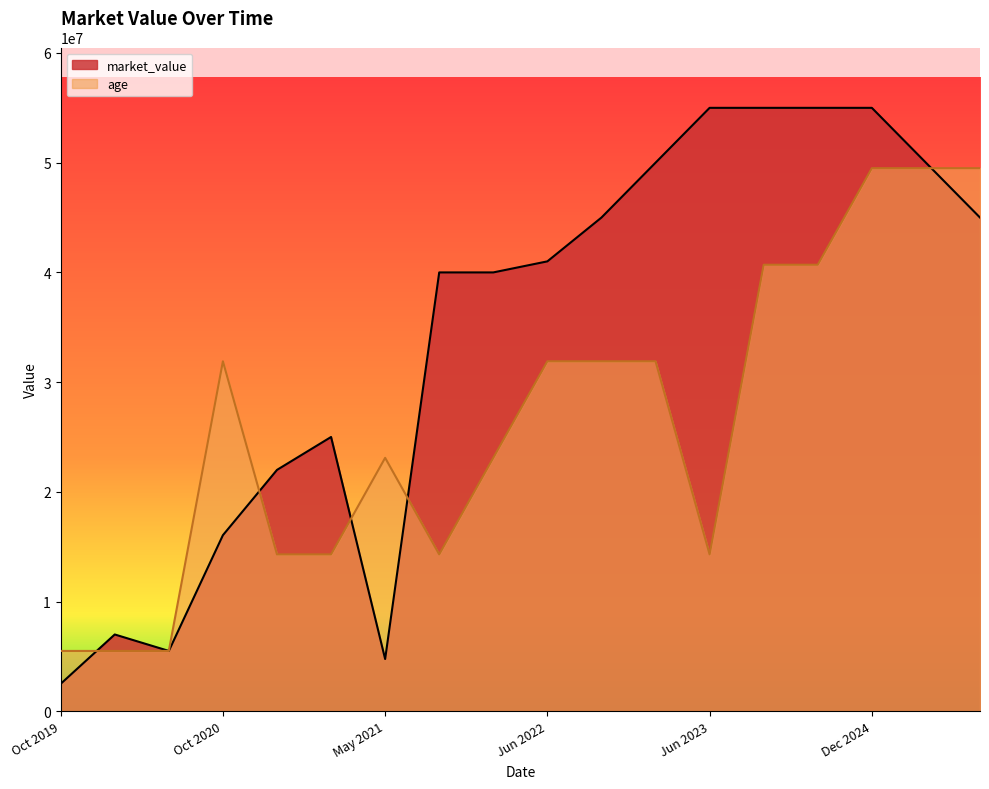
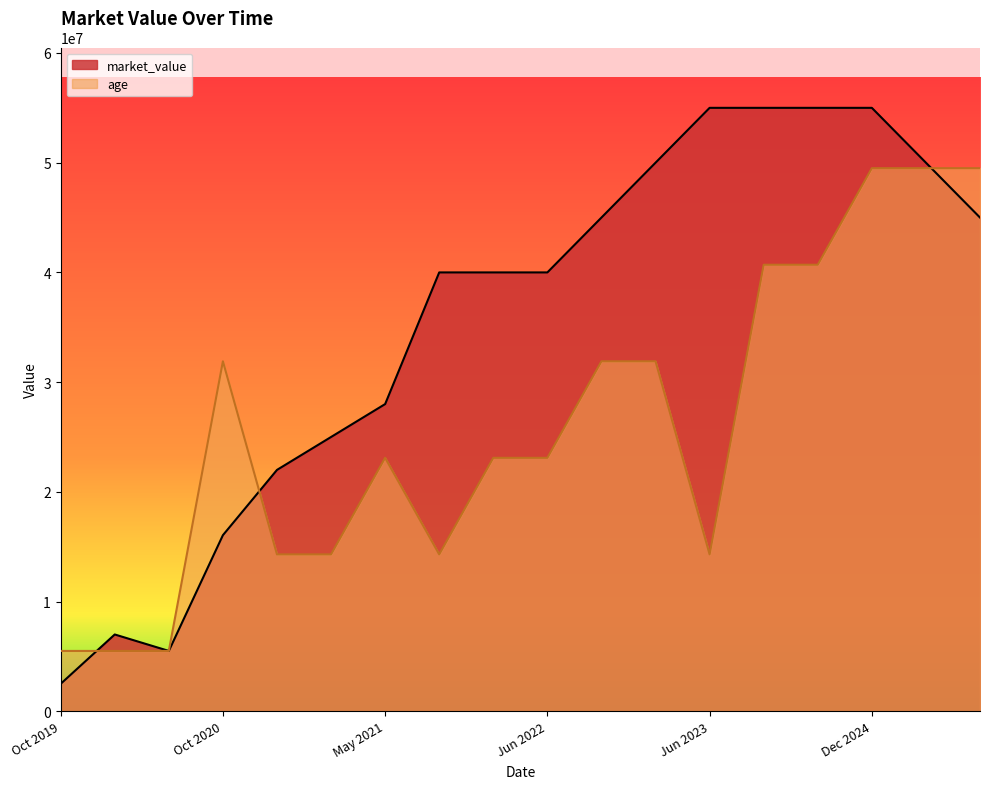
  {
    "market_value": {
      "Oct 2019": 2500000,
      "Oct 2020": 16000000,
-     "May 2021": 4800000,
-     "Jun 2022": 41000000,
+     "May 2021": 28000000,
+     "Jun 2022": 40000000,
      "Jun 2023": 55000000,
      "Dec 2024": 55000000
    },
    "age": {
      "Oct 2019": 5500000,
      "Oct 2020": 31900000,
      "May 2021": 23100000,
-     "Jun 2022": 31900000,
+     "Jun 2022": 23100000,
      "Jun 2023": 14300000,
      "Dec 2024": 49500000
    }
  }
